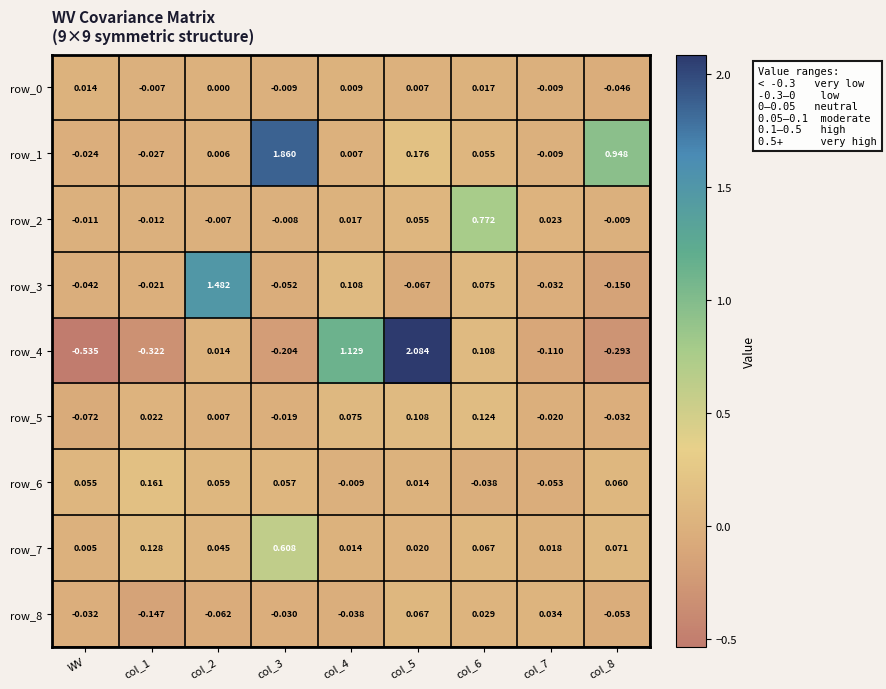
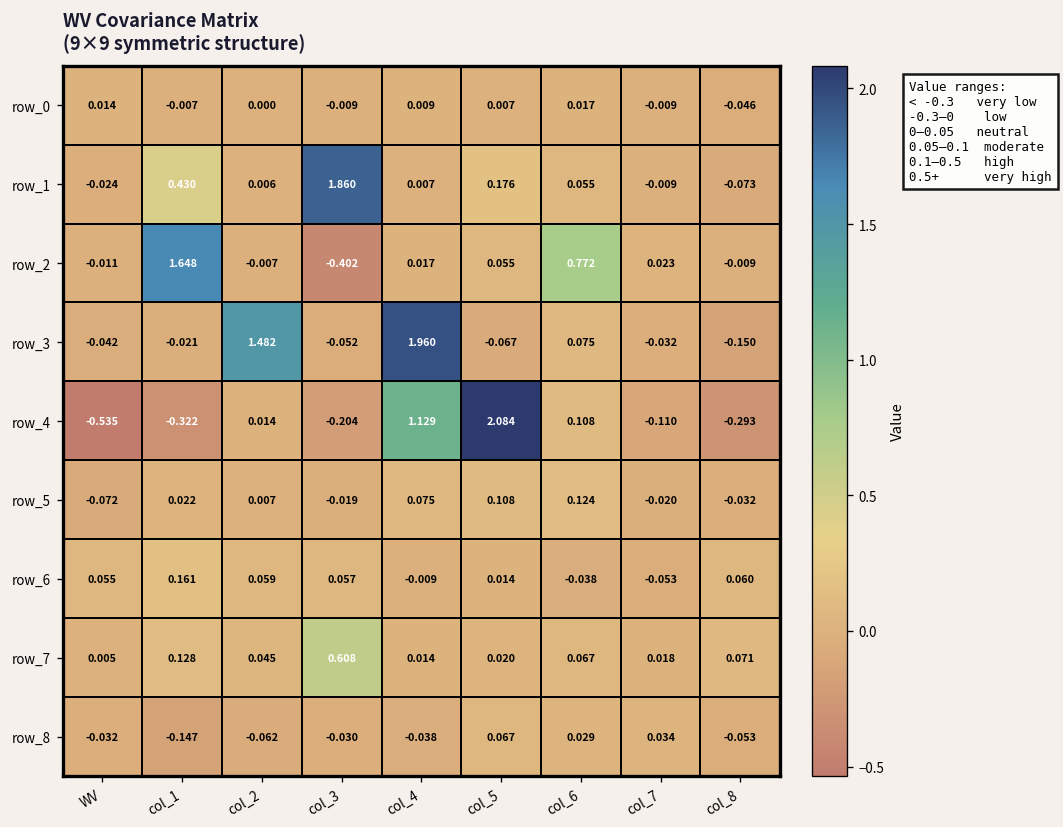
  {
    "row_0": {
      "WV": 0.014,
      "col_1": -0.007,
      "col_2": 0.000,
      "col_3": -0.009,
      "col_4": 0.009,
      "col_5": 0.007,
      "col_6": 0.017,
      "col_7": -0.009,
      "col_8": -0.046
    },
    "row_1": {
      "WV": -0.024,
-     "col_1": -0.027,
+     "col_1": 0.430,
      "col_2": 0.006,
      "col_3": 1.860,
      "col_4": 0.007,
      "col_5": 0.176,
      "col_6": 0.055,
      "col_7": -0.009,
-     "col_8": 0.948
+     "col_8": -0.073
    },
    "row_2": {
      "WV": -0.011,
-     "col_1": -0.012,
+     "col_1": 1.648,
      "col_2": -0.007,
-     "col_3": -0.008,
+     "col_3": -0.402,
      "col_4": 0.017,
      "col_5": 0.055,
      "col_6": 0.772,
      "col_7": 0.023,
      "col_8": -0.009
    },
    "row_3": {
      "WV": -0.042,
      "col_1": -0.021,
      "col_2": 1.482,
      "col_3": -0.052,
-     "col_4": 0.108,
+     "col_4": 1.960,
      "col_5": -0.067,
      "col_6": 0.075,
      "col_7": -0.032,
      "col_8": -0.150
    },
    "row_4": {
      "WV": -0.535,
      "col_1": -0.322,
      "col_2": 0.014,
      "col_3": -0.204,
      "col_4": 1.129,
      "col_5": 2.084,
      "col_6": 0.108,
      "col_7": -0.110,
      "col_8": -0.293
    },
    "row_5": {
      "WV": -0.072,
      "col_1": 0.022,
      "col_2": 0.007,
      "col_3": -0.019,
      "col_4": 0.075,
      "col_5": 0.108,
      "col_6": 0.124,
      "col_7": -0.020,
      "col_8": -0.032
    },
    "row_6": {
      "WV": 0.055,
      "col_1": 0.161,
      "col_2": 0.059,
      "col_3": 0.057,
      "col_4": -0.009,
      "col_5": 0.014,
      "col_6": -0.038,
      "col_7": -0.053,
      "col_8": 0.060
    },
    "row_7": {
      "WV": 0.005,
      "col_1": 0.128,
      "col_2": 0.045,
      "col_3": 0.608,
      "col_4": 0.014,
      "col_5": 0.020,
      "col_6": 0.067,
      "col_7": 0.018,
      "col_8": 0.071
    },
    "row_8": {
      "WV": -0.032,
      "col_1": -0.147,
      "col_2": -0.062,
      "col_3": -0.030,
      "col_4": -0.038,
      "col_5": 0.067,
      "col_6": 0.029,
      "col_7": 0.034,
      "col_8": -0.053
    }
  }
